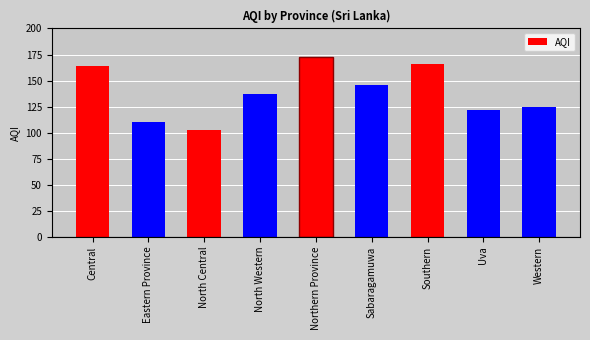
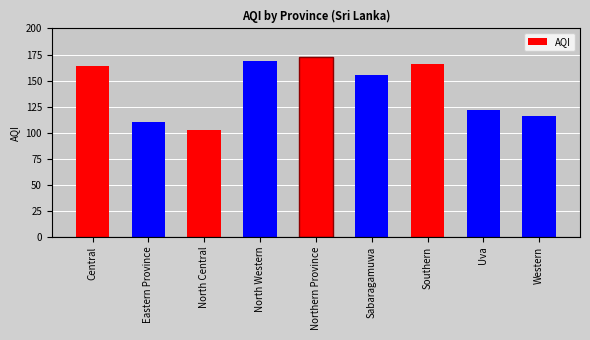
  {
    "Central": 164,
    "Eastern Province": 110,
    "North Central": 103,
-   "North Western": 137,
+   "North Western": 169,
    "Northern Province": 173,
-   "Sabaragamuwa": 146,
+   "Sabaragamuwa": 155,
    "Southern": 166,
    "Uva": 122,
-   "Western": 125
+   "Western": 116
  }
